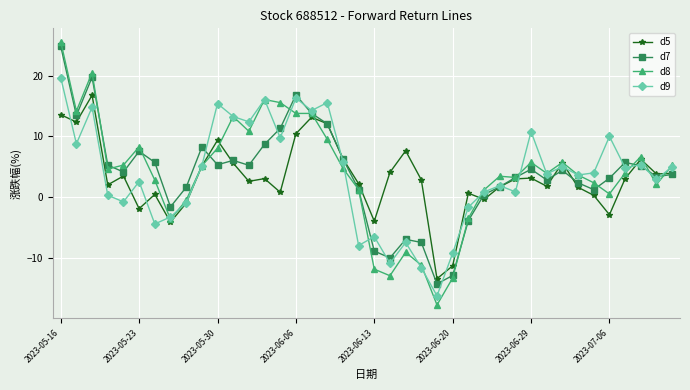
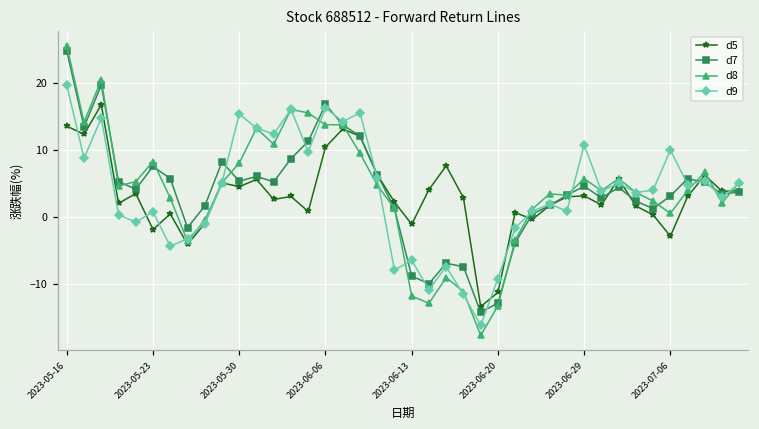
  {
    "d5": {
      "2023-05-16": 14,
      "2023-05-23": -2,
-     "2023-05-30": 9,
+     "2023-05-30": 5,
      "2023-06-06": 10,
-     "2023-06-13": -4,
+     "2023-06-13": -1,
      "2023-06-20": -11,
      "2023-06-29": 3,
      "2023-07-06": -3
    },
    "d9": {
      "2023-05-16": 20,
-     "2023-05-23": 3,
+     "2023-05-23": 1,
      "2023-05-30": 15,
      "2023-06-06": 16,
      "2023-06-13": -7,
      "2023-06-20": -9,
      "2023-06-29": 11,
      "2023-07-06": 10
    }
  }
